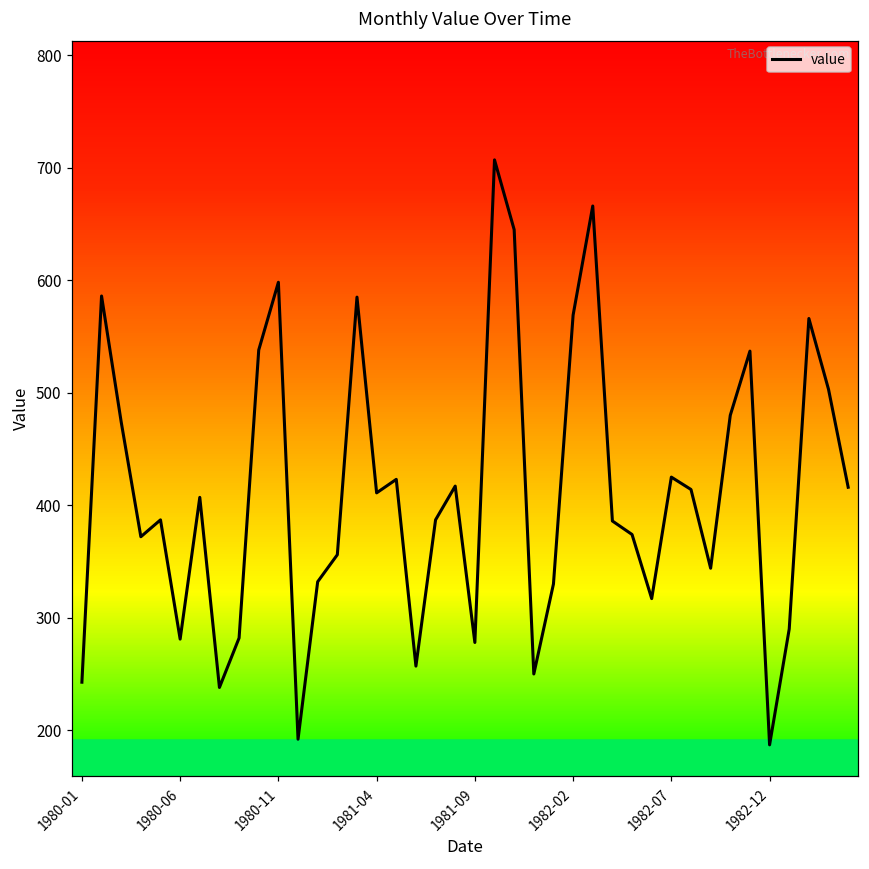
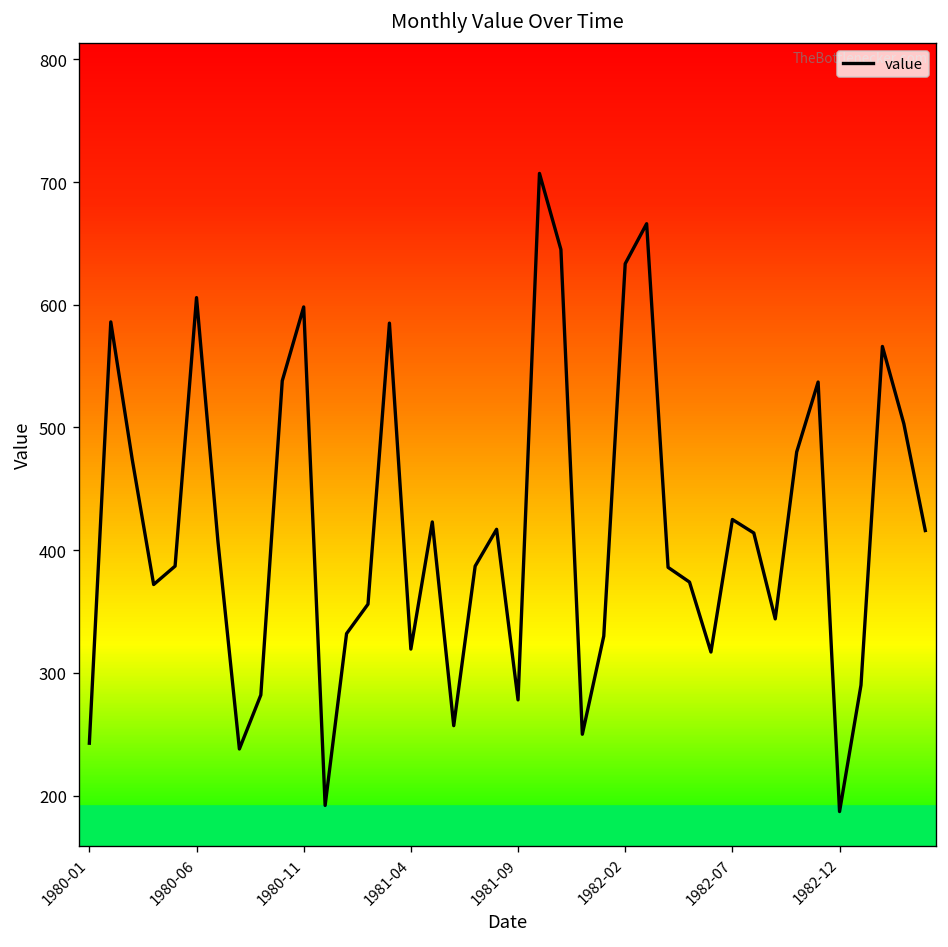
  {
    "1980-01": 243,
-   "1980-06": 281,
+   "1980-06": 606,
    "1980-11": 598,
-   "1981-04": 411,
+   "1981-04": 319,
    "1981-09": 278,
-   "1982-02": 569,
+   "1982-02": 633,
    "1982-07": 425,
    "1982-12": 187
  }
